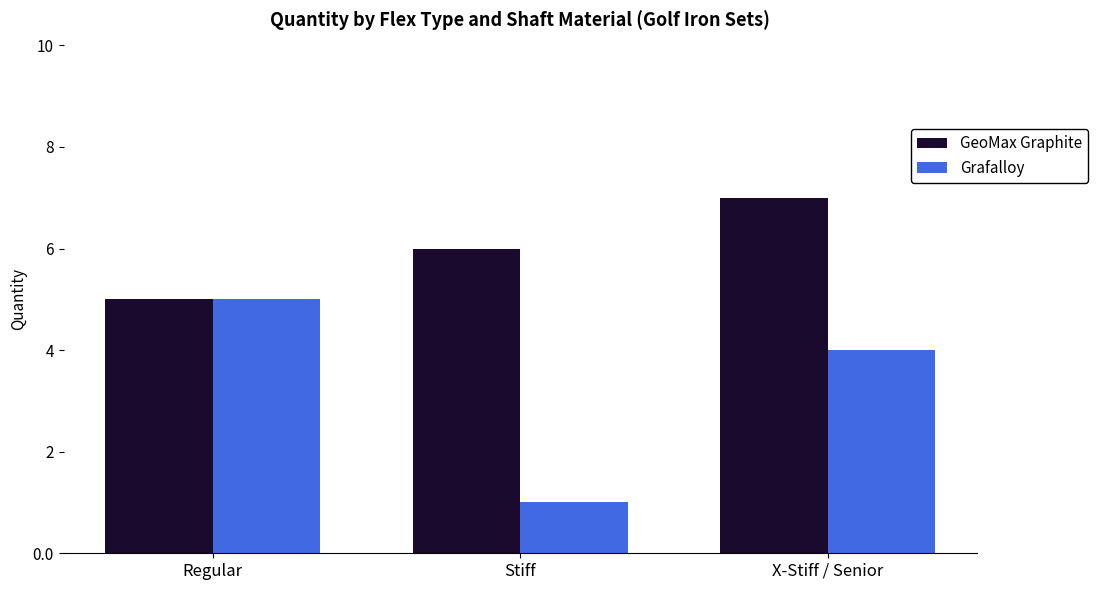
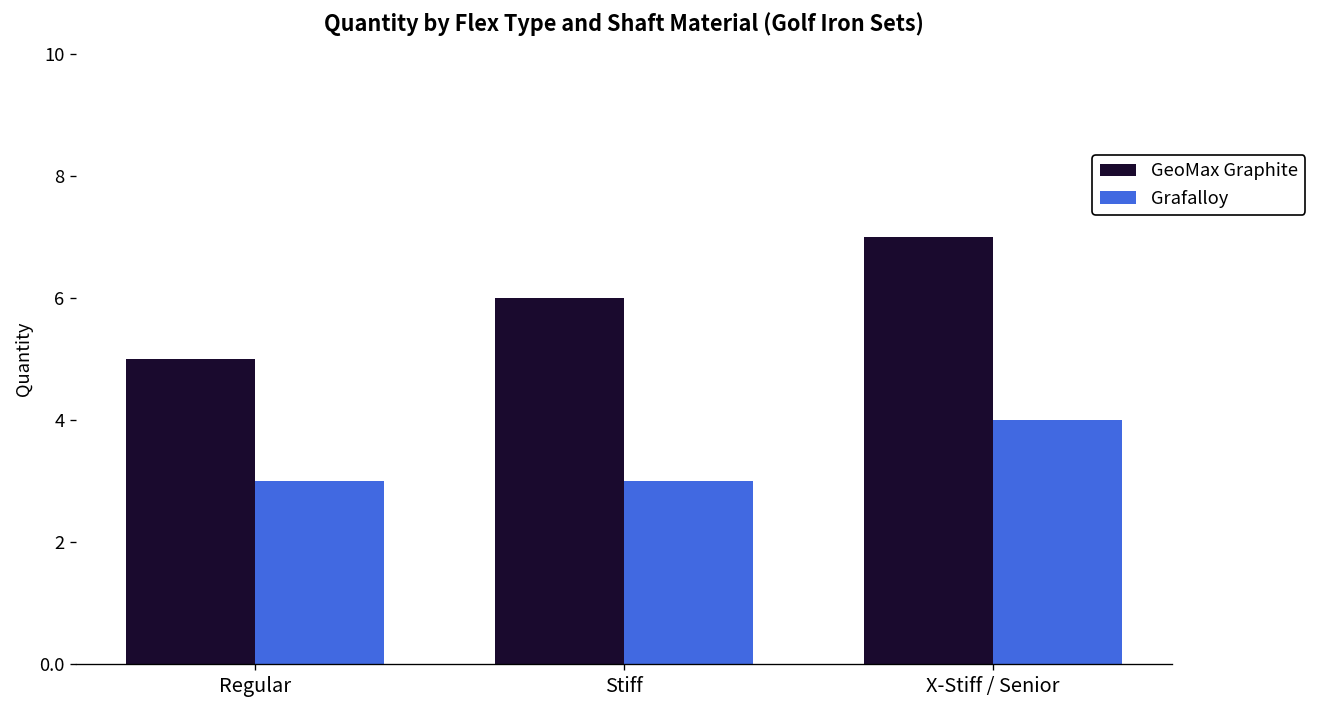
  {
    "GeoMax Graphite": {
      "Regular": 5,
      "Stiff": 6,
      "X-Stiff / Senior": 7
    },
    "Grafalloy": {
-     "Regular": 5,
-     "Stiff": 1,
+     "Regular": 3,
+     "Stiff": 3,
      "X-Stiff / Senior": 4
    }
  }
